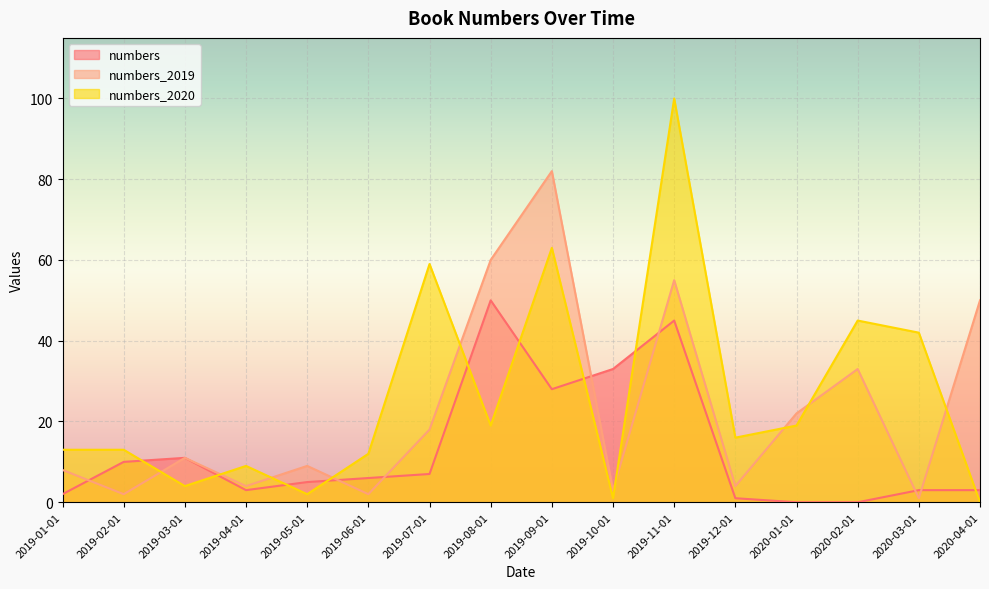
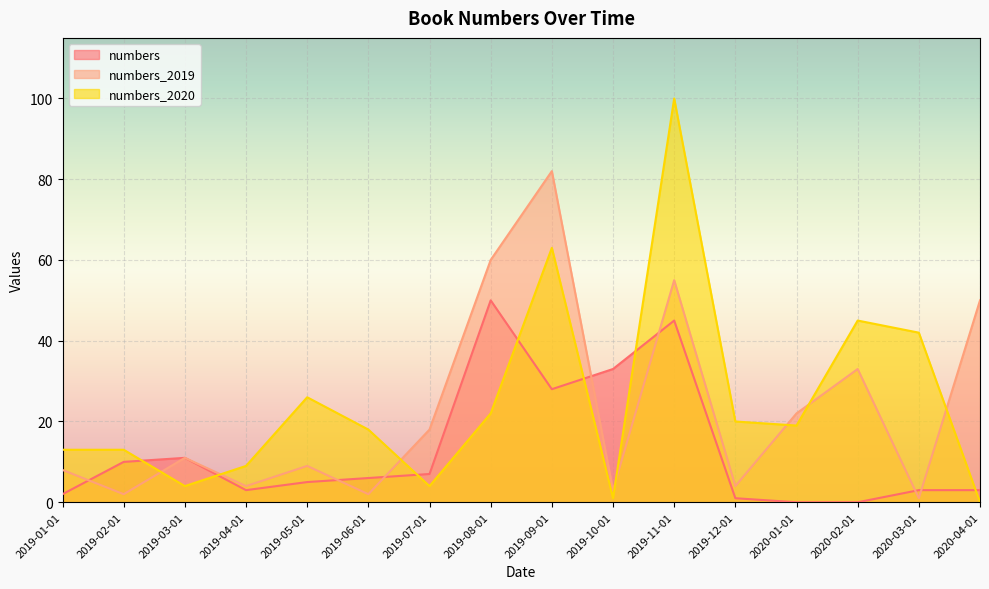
  {
    "numbers_2020": {
      "2019-01-01": 13,
      "2019-02-01": 13,
      "2019-03-01": 4,
      "2019-04-01": 9,
-     "2019-05-01": 2,
-     "2019-06-01": 12,
-     "2019-07-01": 59,
-     "2019-08-01": 19,
+     "2019-05-01": 26,
+     "2019-06-01": 18,
+     "2019-07-01": 4,
+     "2019-08-01": 22,
      "2019-09-01": 63,
      "2019-10-01": 1,
      "2019-11-01": 100,
-     "2019-12-01": 16,
+     "2019-12-01": 20,
      "2020-01-01": 19,
      "2020-02-01": 45,
      "2020-03-01": 42,
      "2020-04-01": 0
    }
  }
